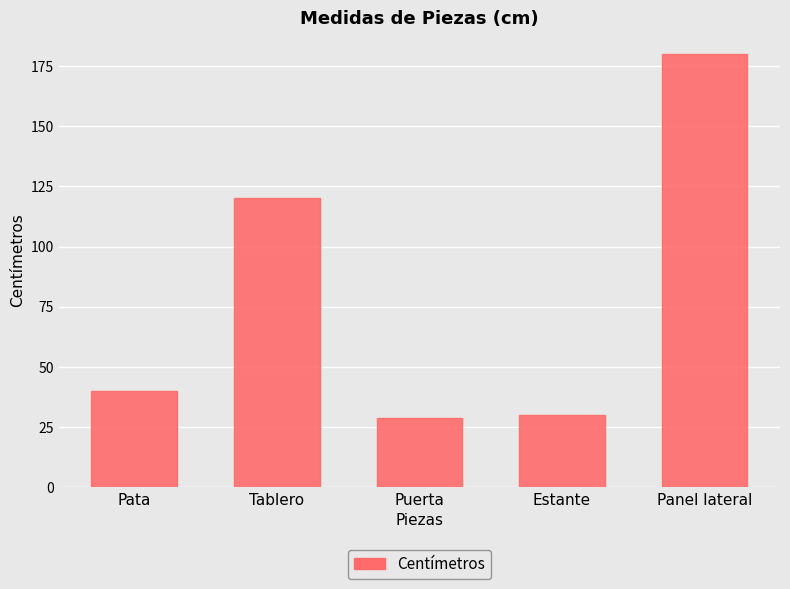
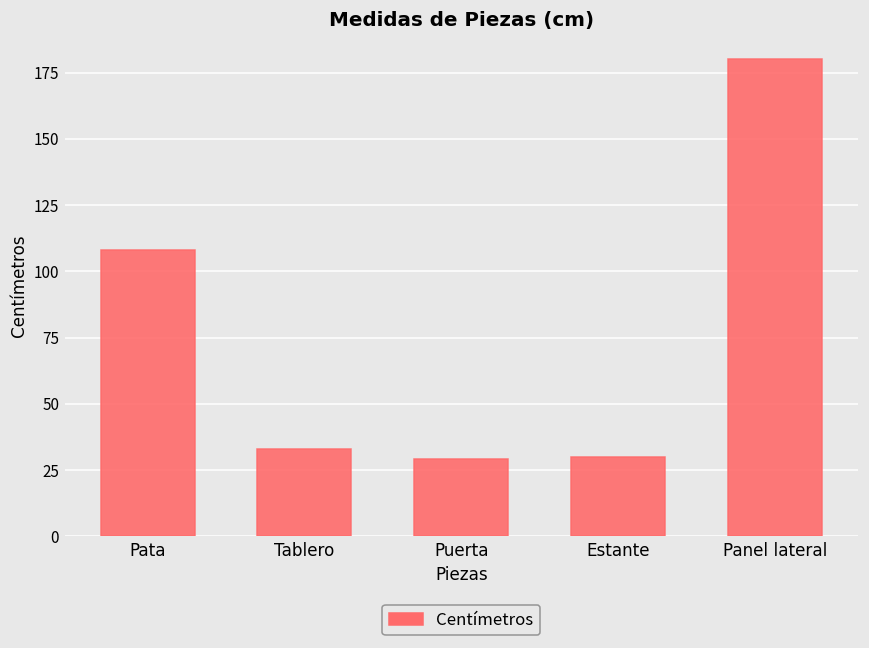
  {
-   "Pata": 40,
-   "Tablero": 120,
+   "Pata": 108,
+   "Tablero": 33,
    "Puerta": 29,
    "Estante": 30,
    "Panel lateral": 180
  }
